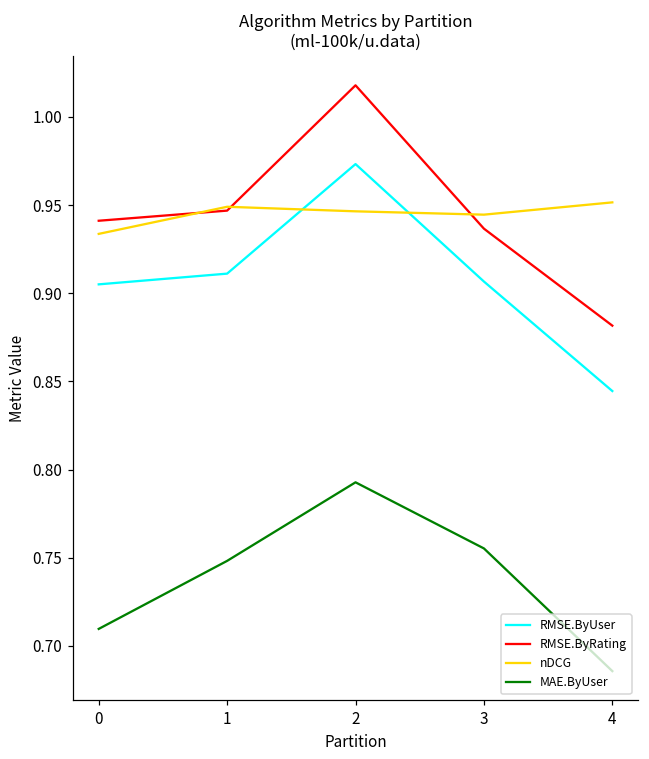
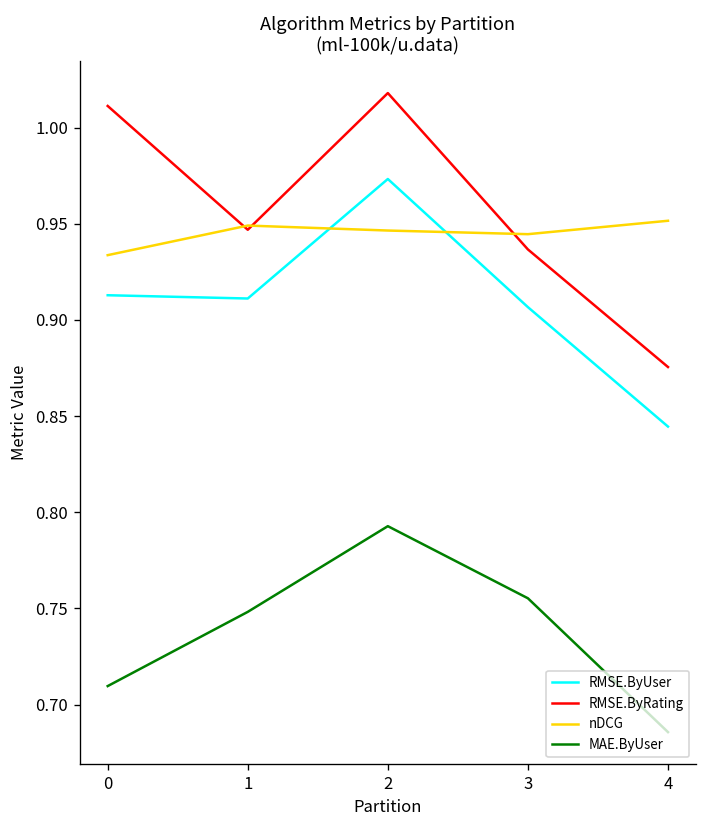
  {
    "RMSE.ByUser": {
-     "0": 0.905,
+     "0": 0.913,
      "1": 0.911,
      "2": 0.973,
      "3": 0.907,
      "4": 0.845
    },
    "RMSE.ByRating": {
-     "0": 0.941,
+     "0": 1.011,
      "1": 0.947,
      "2": 1.018,
      "3": 0.937,
-     "4": 0.882
+     "4": 0.876
    },
    "nDCG": {
      "0": 0.934,
      "1": 0.949,
      "2": 0.946,
      "3": 0.945,
      "4": 0.952
    },
    "MAE.ByUser": {
      "0": 0.710,
      "1": 0.748,
      "2": 0.793,
      "3": 0.755
    }
  }
